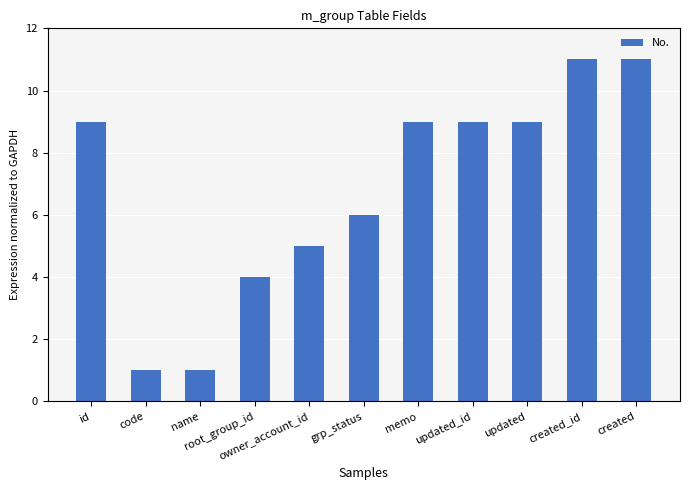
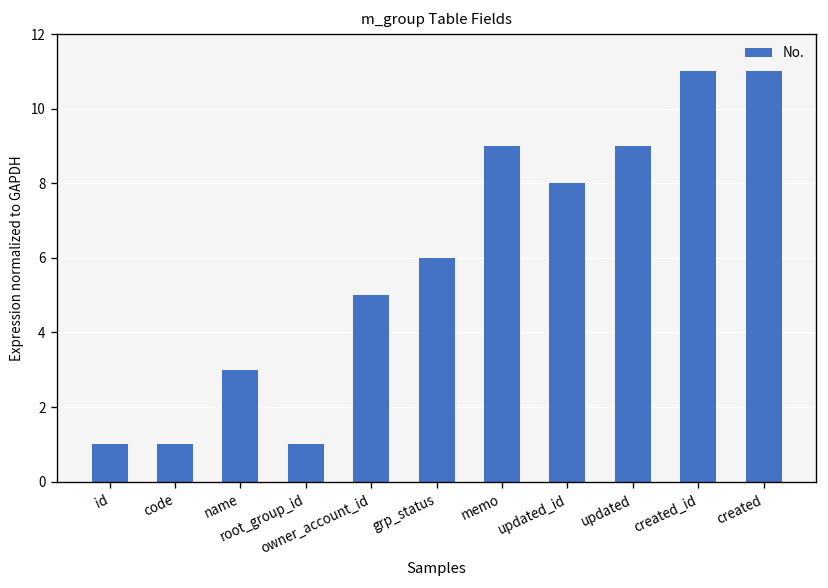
  {
-   "id": 9,
+   "id": 1,
    "code": 1,
-   "name": 1,
-   "root_group_id": 4,
+   "name": 3,
+   "root_group_id": 1,
    "owner_account_id": 5,
    "grp_status": 6,
    "memo": 9,
-   "updated_id": 9,
+   "updated_id": 8,
    "updated": 9,
    "created_id": 11,
    "created": 11
  }
